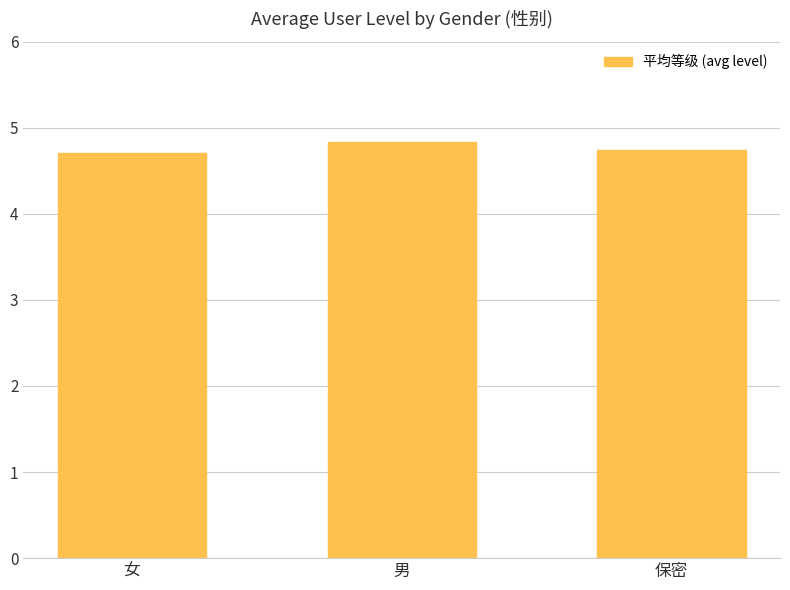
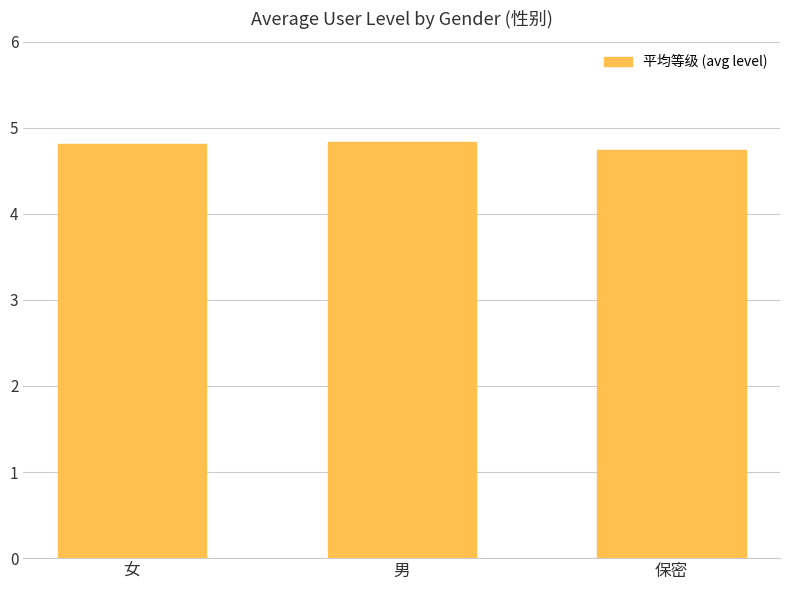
  {
-   "女": 4.7,
+   "女": 4.8,
    "男": 4.8,
    "保密": 4.7
  }
